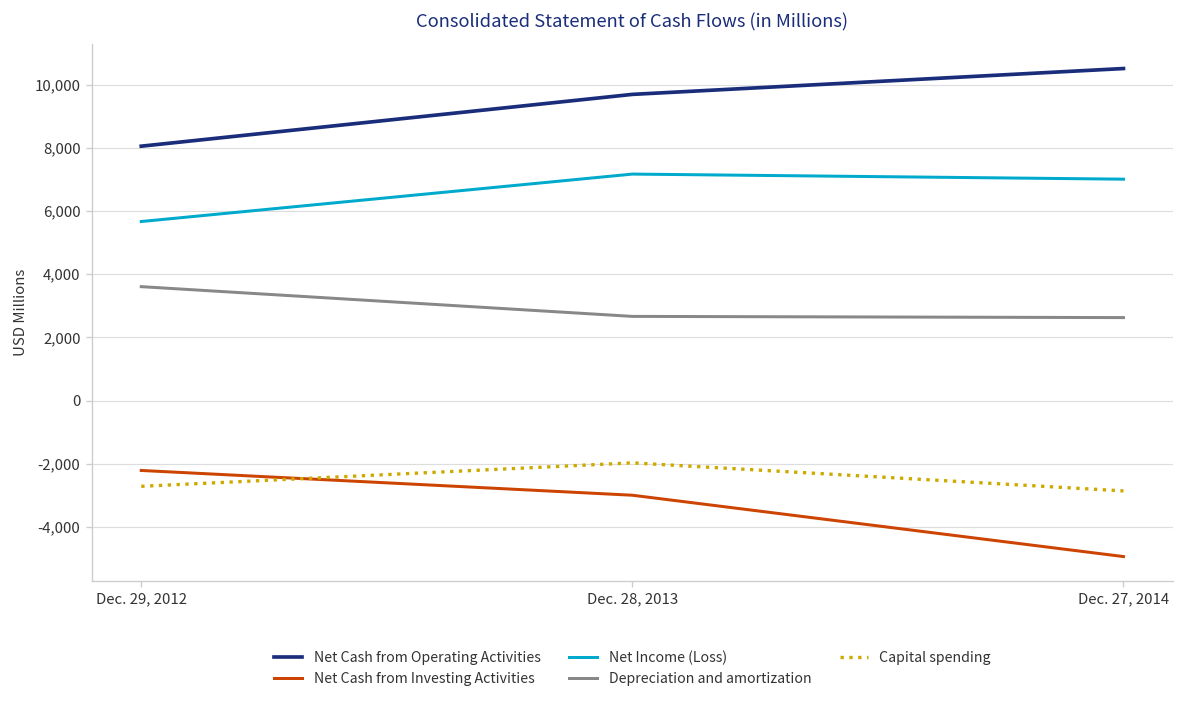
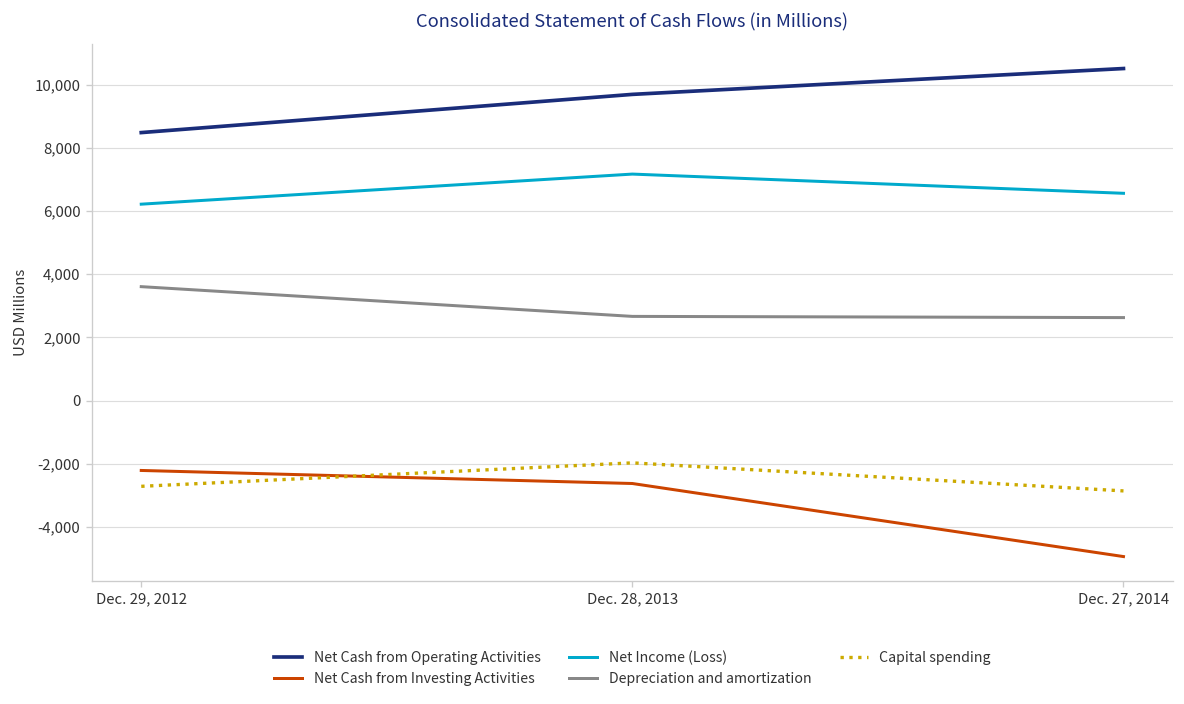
  {
    "Net Cash from Operating Activities": {
-     "Dec. 29, 2012": "8,000",
+     "Dec. 29, 2012": "8,500",
      "Dec. 28, 2013": "9,700",
      "Dec. 27, 2014": "10,500"
    },
    "Net Cash from Investing Activities": {
      "Dec. 29, 2012": "-2,200",
-     "Dec. 28, 2013": "-3,000",
+     "Dec. 28, 2013": "-2,600",
      "Dec. 27, 2014": "-4,900"
    },
    "Net Income (Loss)": {
-     "Dec. 29, 2012": "5,700",
+     "Dec. 29, 2012": "6,200",
      "Dec. 28, 2013": "7,200",
-     "Dec. 27, 2014": "7,000"
+     "Dec. 27, 2014": "6,600"
    },
    "Depreciation and amortization": {
      "Dec. 29, 2012": "3,600",
      "Dec. 28, 2013": "2,700",
      "Dec. 27, 2014": "2,600"
    },
    "Capital spending": {
      "Dec. 29, 2012": "-2,700",
      "Dec. 28, 2013": "-2,000",
      "Dec. 27, 2014": "-2,900"
    }
  }
